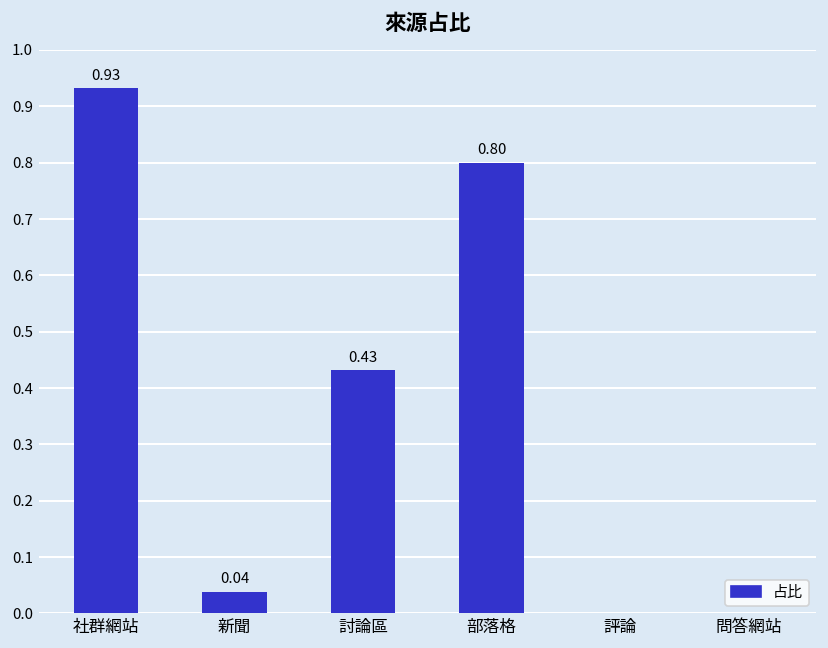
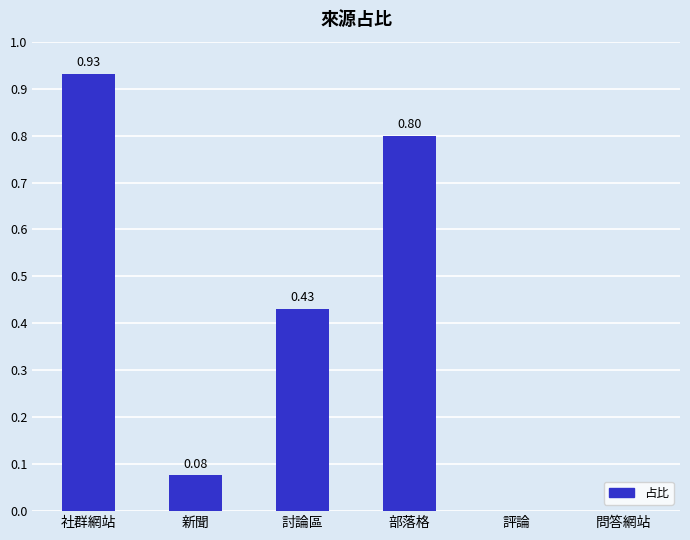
  {
    "社群網站": 0.93,
-   "新聞": 0.04,
+   "新聞": 0.08,
    "討論區": 0.43,
    "部落格": 0.80
  }
